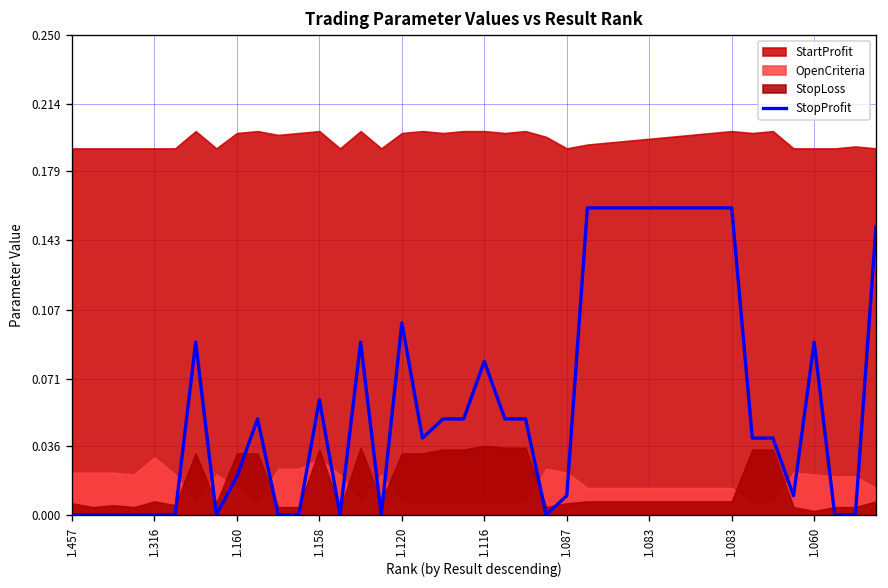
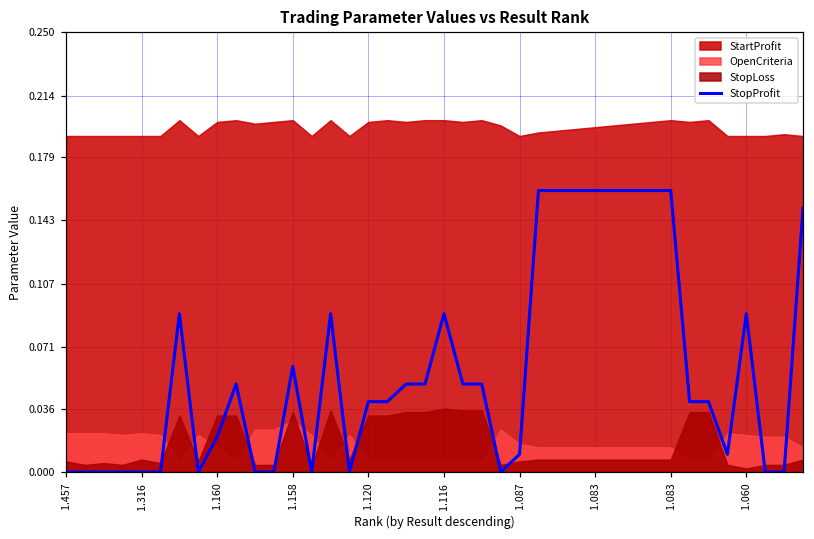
  {
    "StopProfit": {
      "1.457": 0.00,
      "1.316": 0.00,
      "1.160": 0.02,
      "1.158": 0.06,
-     "1.120": 0.10,
-     "1.116": 0.08,
+     "1.120": 0.04,
+     "1.116": 0.09,
      "1.087": 0.01,
      "1.060": 0.09
    },
    "OpenCriteria": {
      "1.457": 0.022,
-     "1.316": 0.030,
+     "1.316": 0.022,
      "1.160": 0.014,
      "1.158": 0.029,
      "1.120": 0.006,
      "1.116": 0.006,
-     "1.087": 0.022,
+     "1.087": 0.016,
      "1.060": 0.021
    }
  }
